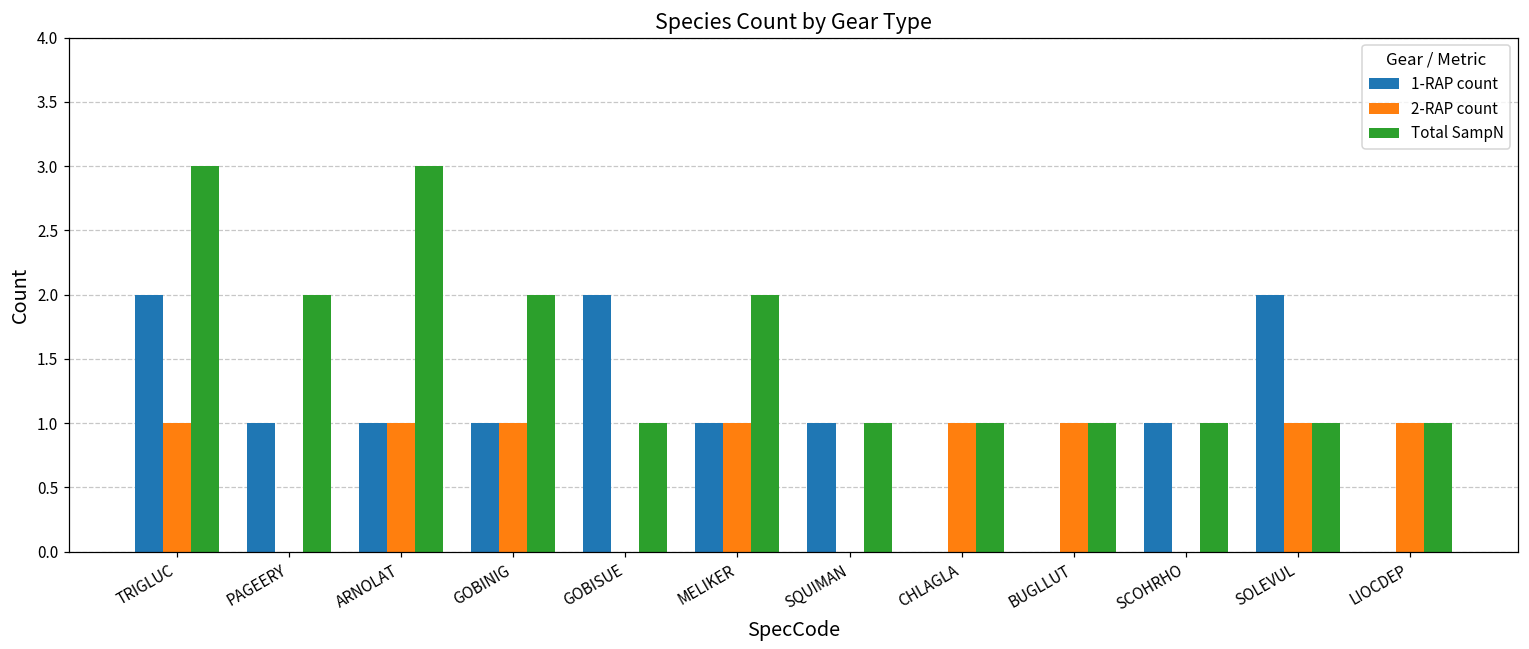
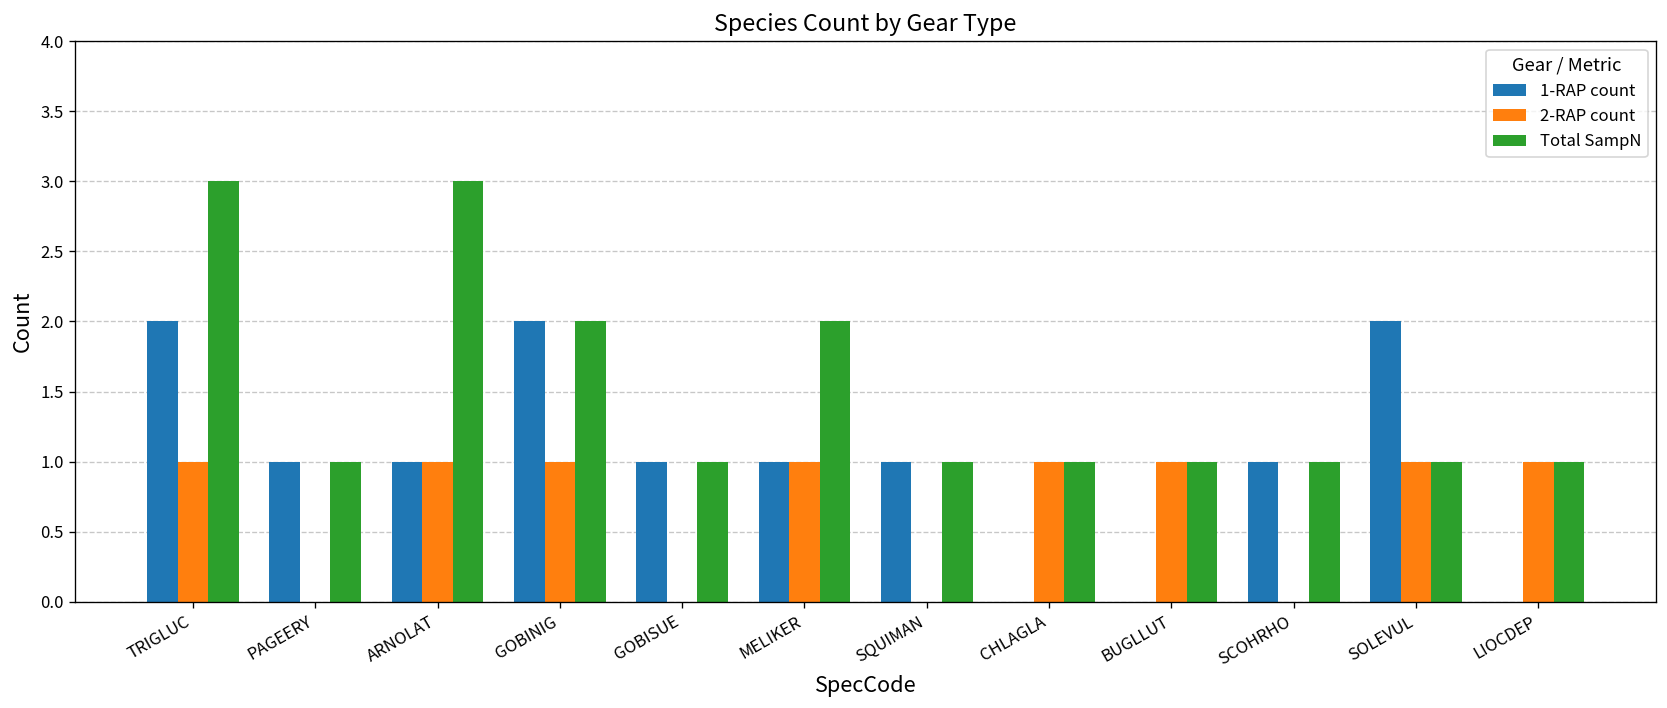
  {
    "1-RAP count": {
      "TRIGLUC": 2,
      "PAGEERY": 1,
      "ARNOLAT": 1,
-     "GOBINIG": 1,
-     "GOBISUE": 2,
+     "GOBINIG": 2,
+     "GOBISUE": 1,
      "MELIKER": 1,
      "SQUIMAN": 1,
      "CHLAGLA": 0,
      "BUGLLUT": 0,
      "SCOHRHO": 1,
      "SOLEVUL": 2,
      "LIOCDEP": 0
    },
    "2-RAP count": {
      "TRIGLUC": 1,
      "PAGEERY": 0,
      "ARNOLAT": 1,
      "GOBINIG": 1,
      "GOBISUE": 0,
      "MELIKER": 1,
      "SQUIMAN": 0,
      "CHLAGLA": 1,
      "BUGLLUT": 1,
      "SCOHRHO": 0,
      "SOLEVUL": 1,
      "LIOCDEP": 1
    },
    "Total SampN": {
      "TRIGLUC": 3,
-     "PAGEERY": 2,
+     "PAGEERY": 1,
      "ARNOLAT": 3,
      "GOBINIG": 2,
      "GOBISUE": 1,
      "MELIKER": 2,
      "SQUIMAN": 1,
      "CHLAGLA": 1,
      "BUGLLUT": 1,
      "SCOHRHO": 1,
      "SOLEVUL": 1,
      "LIOCDEP": 1
    }
  }
